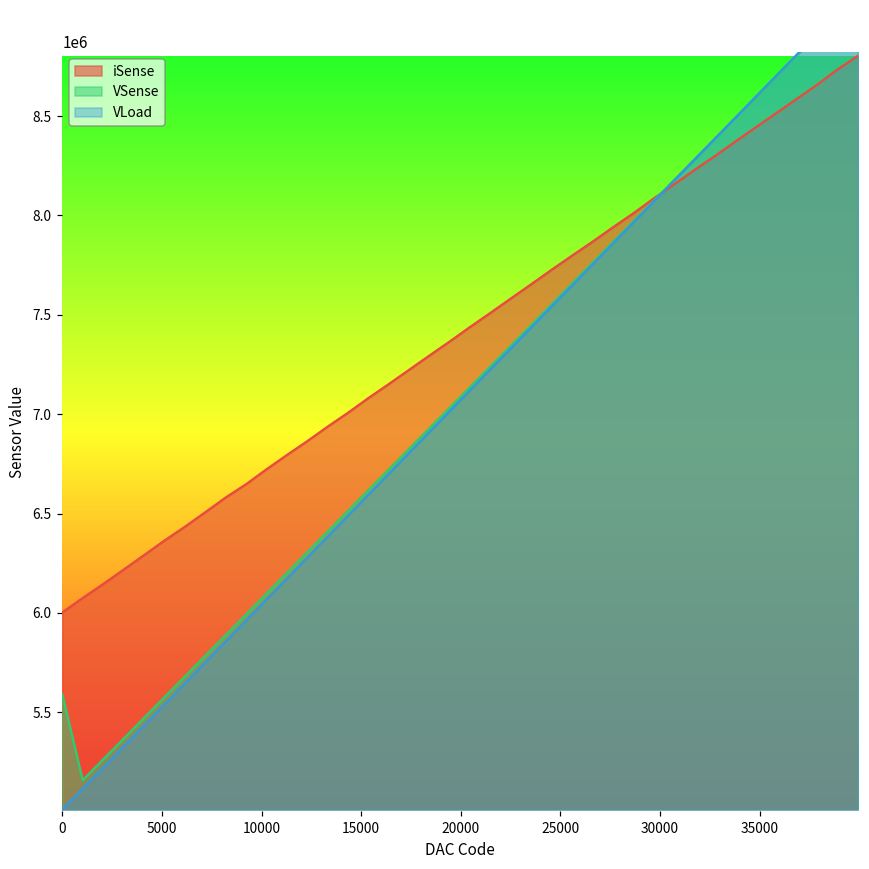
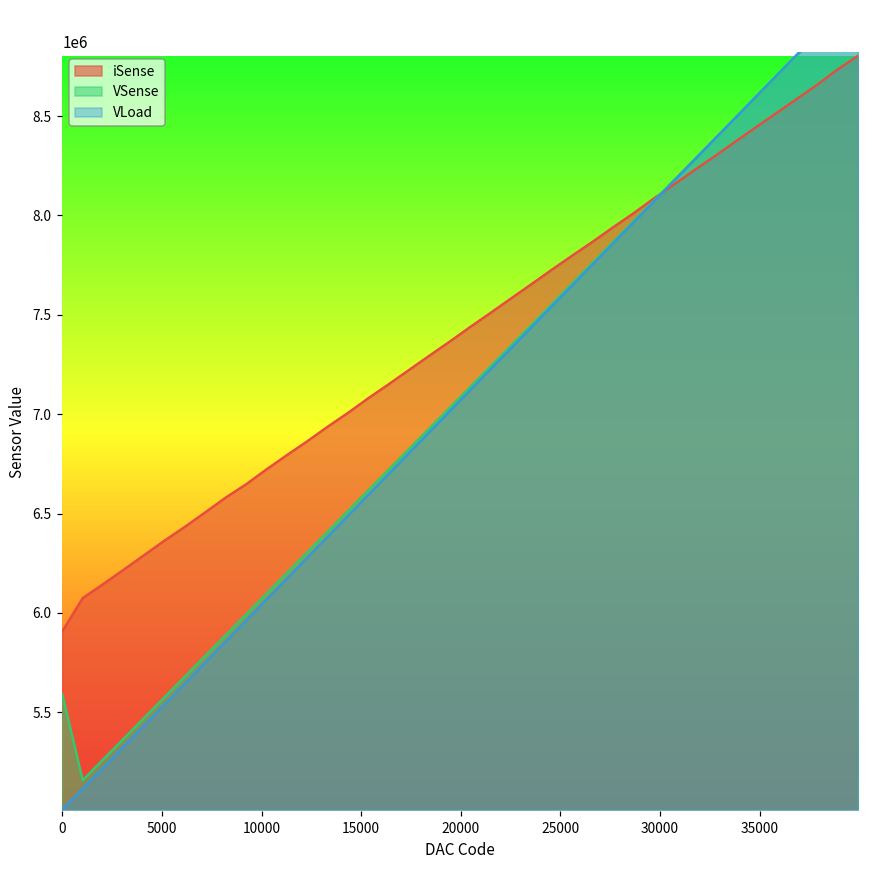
  {
    "iSense": {
-     "0": 6000000
+     "0": 5910000
    },
    "VSense": {
      "0": 5590000
    },
    "VLoad": {
      "0": 5010000
    }
  }
